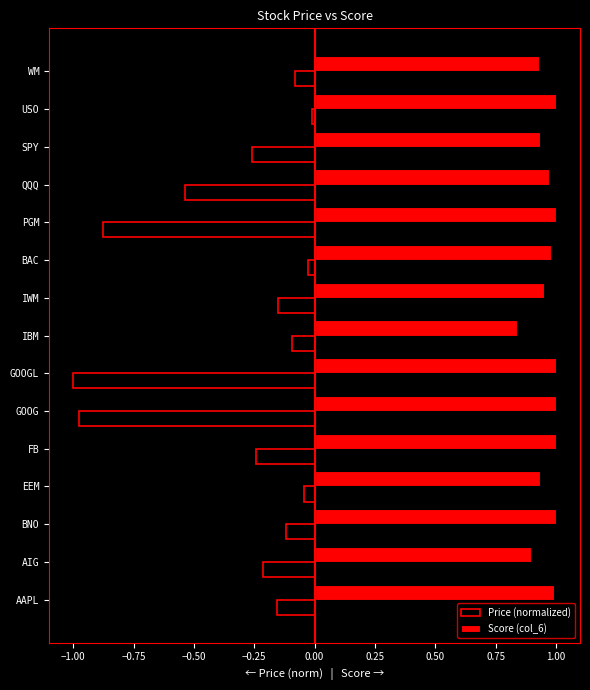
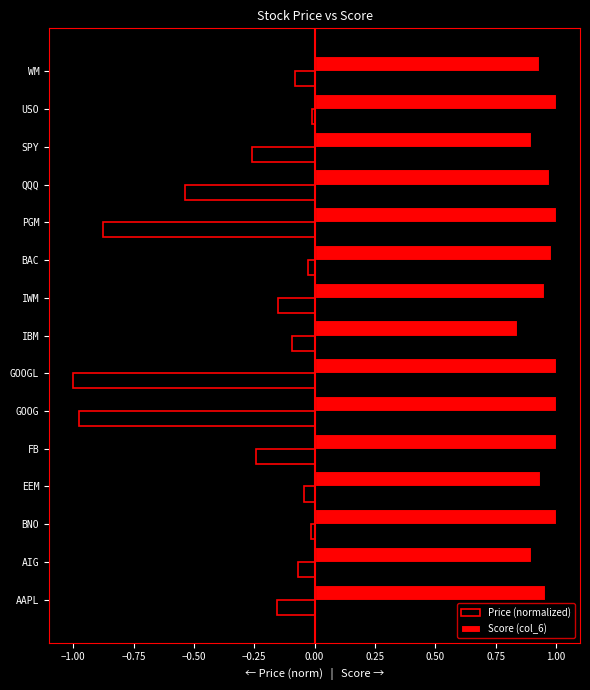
  {
    "Price (normalized)": {
      "WM": -0.08,
      "SPY": -0.26,
      "QQQ": -0.54,
      "PGM": -0.88,
      "BAC": -0.03,
      "IWM": -0.15,
      "IBM": -0.09,
      "GOOGL": -1.00,
      "GOOG": -0.98,
      "FB": -0.24,
      "EEM": -0.04,
-     "BNO": -0.12,
-     "AIG": -0.21,
+     "BNO": -0.01,
+     "AIG": -0.07,
      "AAPL": -0.15
    },
    "Score (col_6)": {
      "WM": 0.93,
      "USO": 1.00,
-     "SPY": 0.93,
+     "SPY": 0.90,
      "QQQ": 0.97,
      "PGM": 1.00,
      "BAC": 0.98,
      "IWM": 0.95,
      "IBM": 0.84,
      "GOOGL": 1.00,
      "GOOG": 1.00,
      "FB": 1.00,
      "EEM": 0.94,
      "BNO": 1.00,
      "AIG": 0.90,
-     "AAPL": 0.99
+     "AAPL": 0.95
    }
  }
